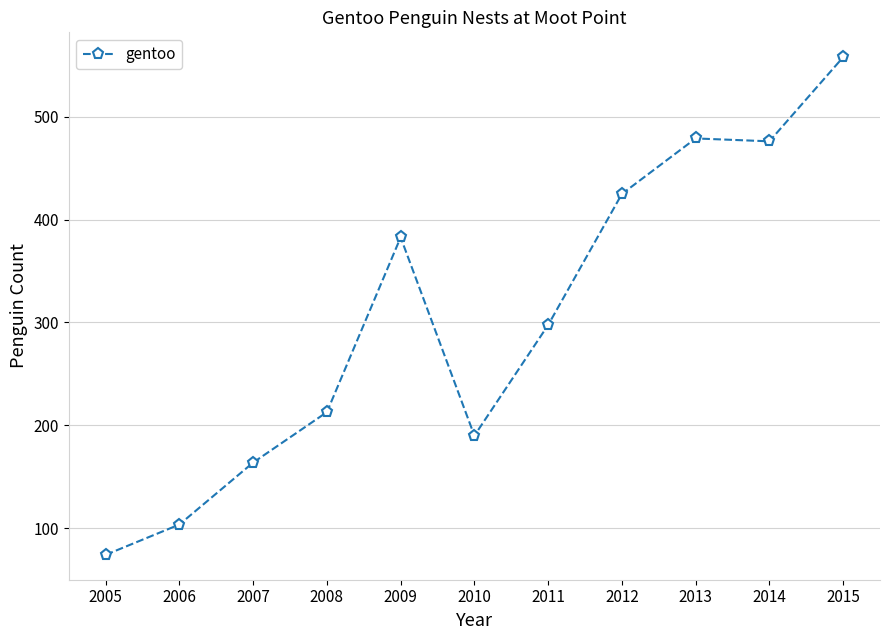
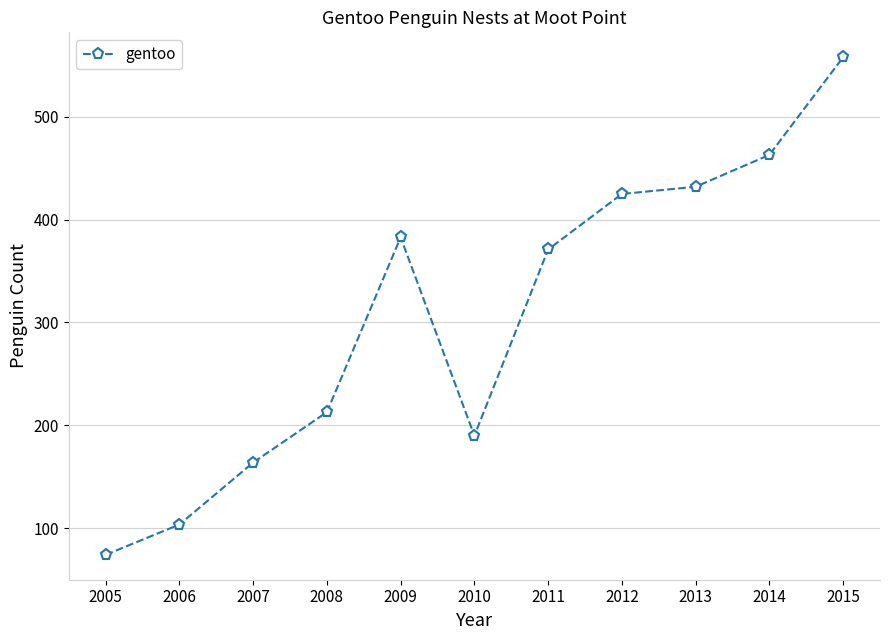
  {
    "2005": 74,
    "2006": 104,
    "2007": 164,
    "2008": 213,
    "2009": 383,
    "2010": 190,
-   "2011": 298,
+   "2011": 371,
    "2012": 425,
-   "2013": 479,
-   "2014": 476,
+   "2013": 432,
+   "2014": 463,
    "2015": 558
  }
